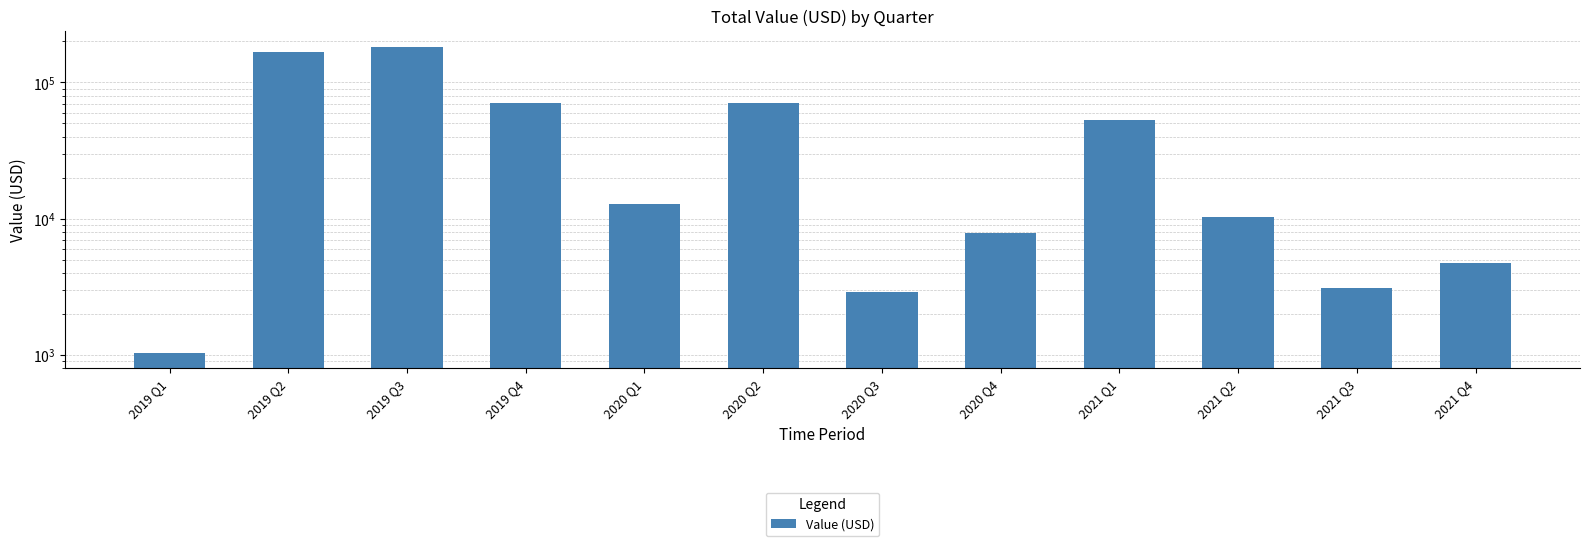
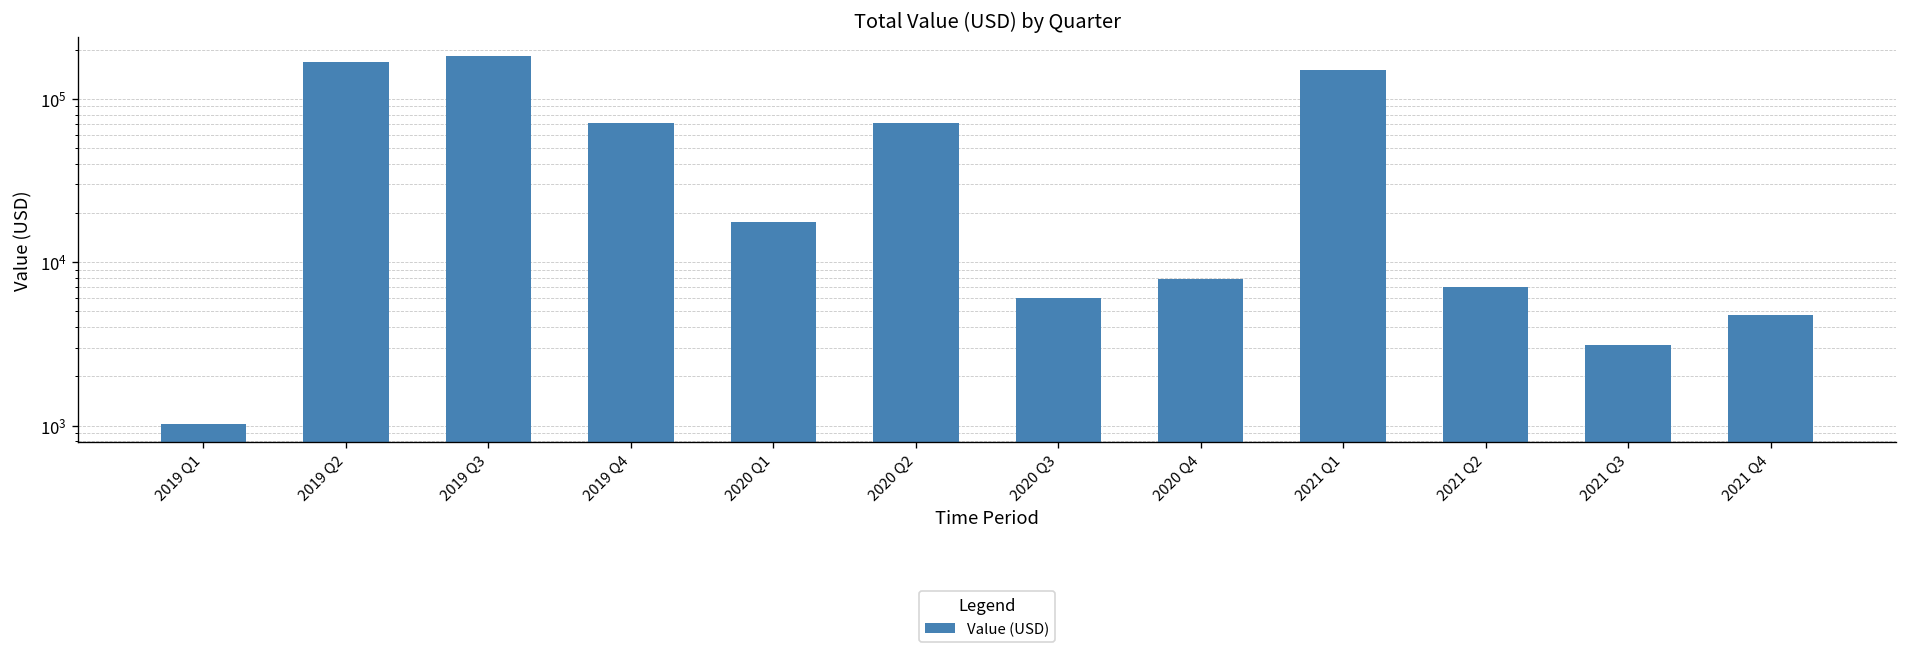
  {
    "2019 Q1": 1000,
    "2019 Q2": 170000,
    "2019 Q3": 180000,
    "2019 Q4": 70000,
-   "2020 Q1": 13000,
+   "2020 Q1": 18000,
    "2020 Q2": 70000,
-   "2020 Q3": 2900,
+   "2020 Q3": 6000,
    "2020 Q4": 8000,
-   "2021 Q1": 53000,
-   "2021 Q2": 10000,
+   "2021 Q1": 150000,
+   "2021 Q2": 7000,
    "2021 Q3": 3100,
    "2021 Q4": 4700
  }
